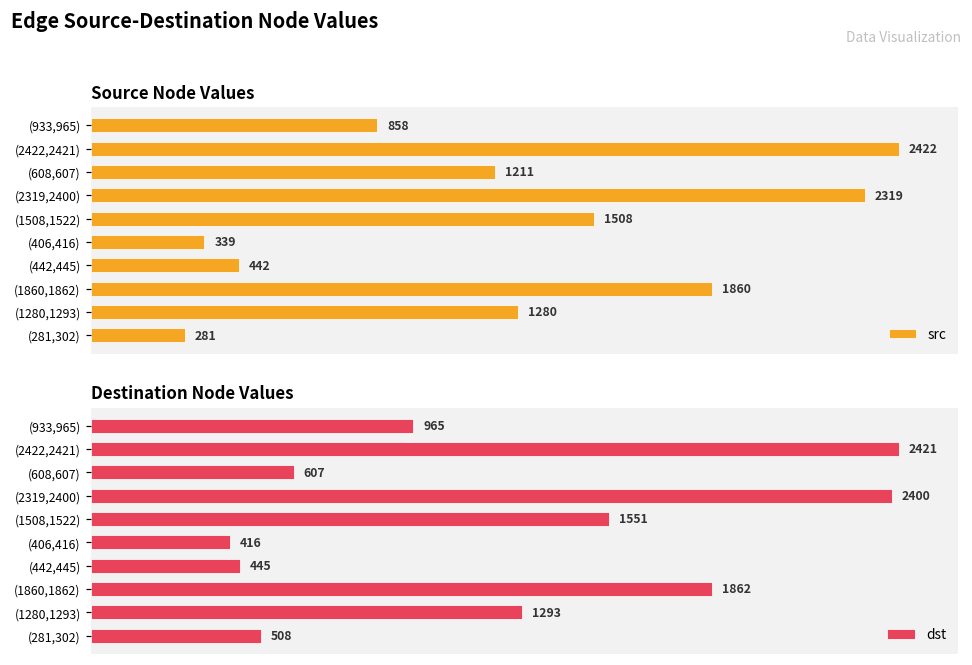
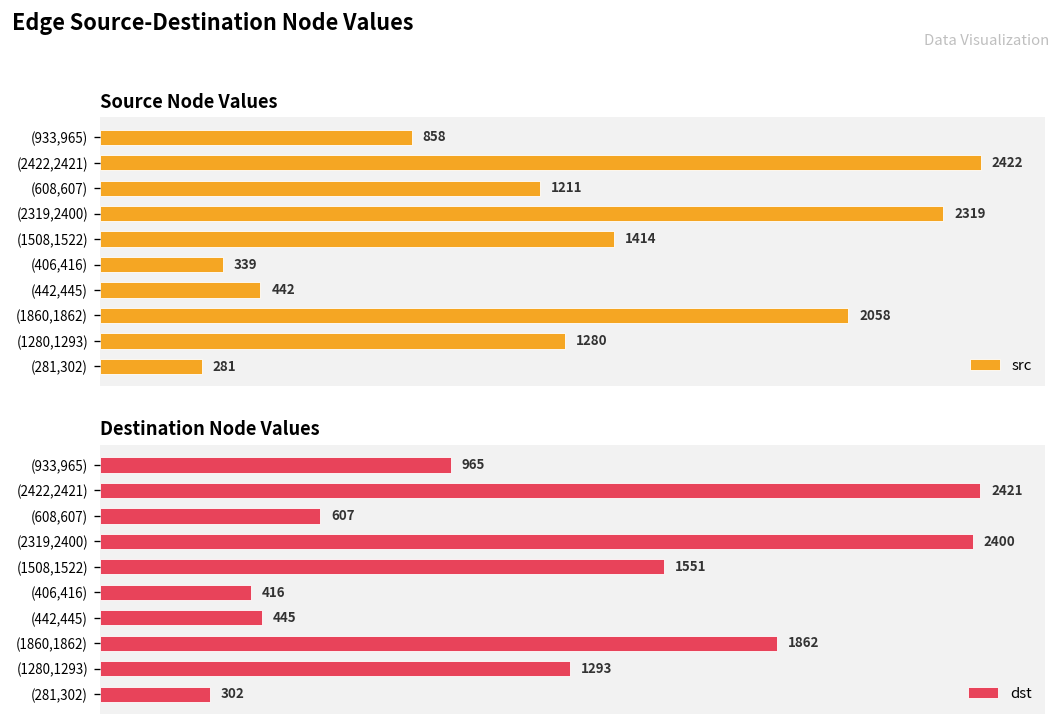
  {
    "Source Node Values": {
      "(933,965)": 858,
      "(2422,2421)": 2422,
      "(608,607)": 1211,
      "(2319,2400)": 2319,
-     "(1508,1522)": 1508,
+     "(1508,1522)": 1414,
      "(406,416)": 339,
      "(442,445)": 442,
-     "(1860,1862)": 1860,
+     "(1860,1862)": 2058,
      "(1280,1293)": 1280,
      "(281,302)": 281
    },
    "Destination Node Values": {
      "(933,965)": 965,
      "(2422,2421)": 2421,
      "(608,607)": 607,
      "(2319,2400)": 2400,
      "(1508,1522)": 1551,
      "(406,416)": 416,
      "(442,445)": 445,
      "(1860,1862)": 1862,
      "(1280,1293)": 1293,
-     "(281,302)": 508
+     "(281,302)": 302
    }
  }
